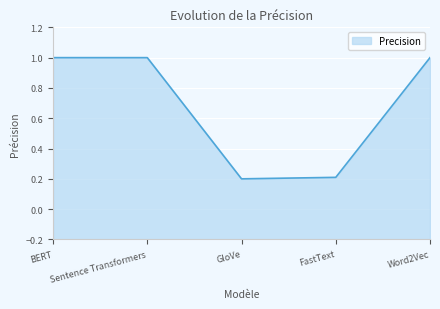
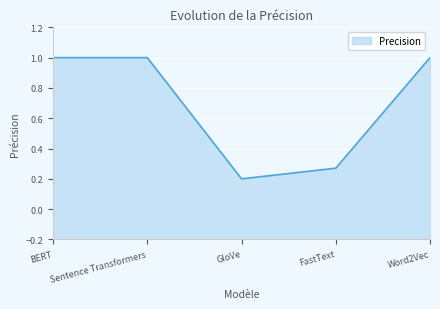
  {
    "BERT": 1.00,
    "Sentence Transformers": 1.00,
    "GloVe": 0.20,
-   "FastText": 0.21,
+   "FastText": 0.27,
    "Word2Vec": 1.00
  }
